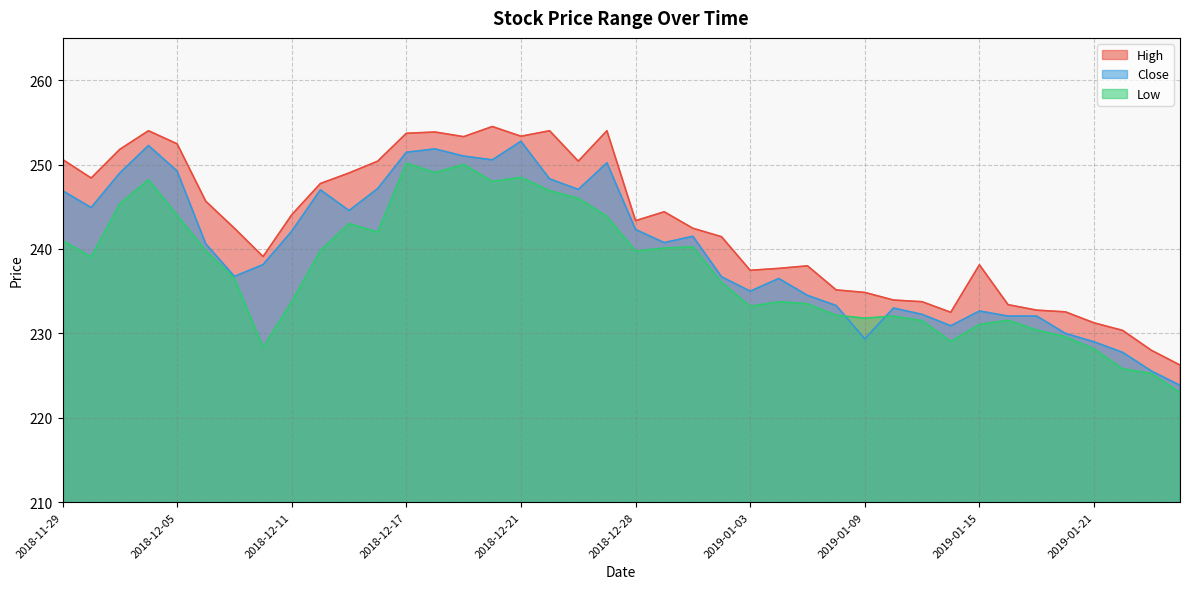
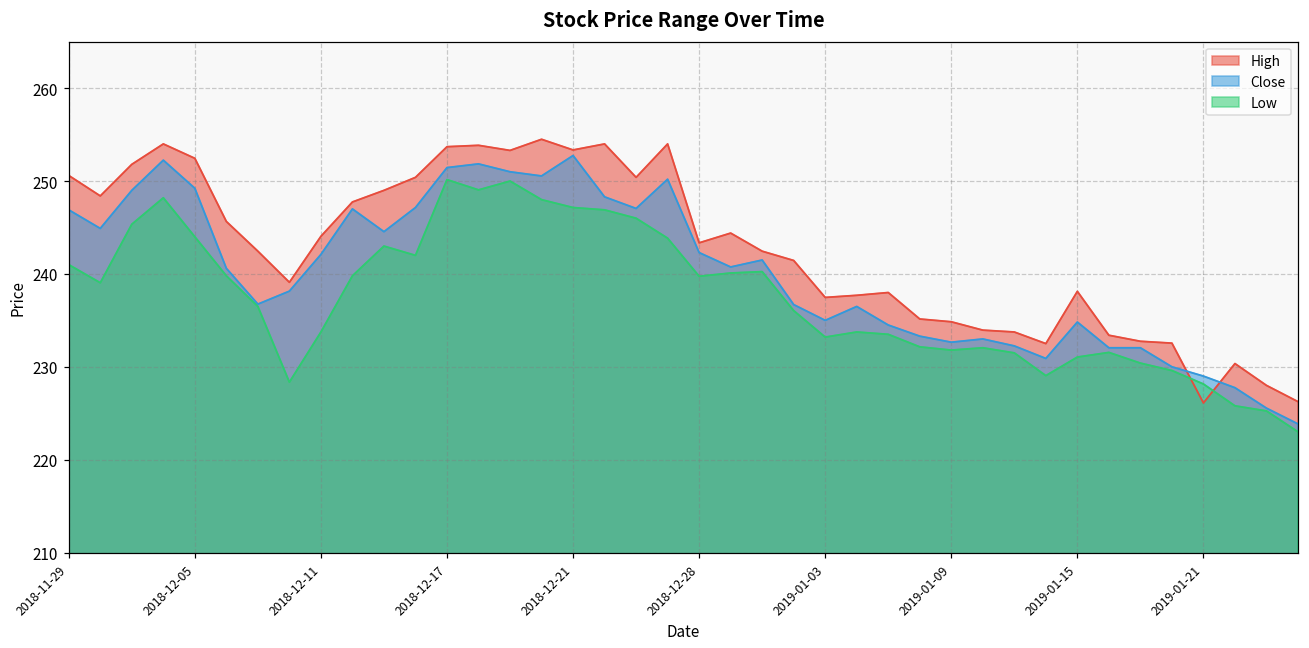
  {
    "High": {
      "2018-11-29": 251,
      "2018-12-05": 252,
      "2018-12-11": 244,
      "2018-12-17": 254,
      "2018-12-21": 253,
      "2018-12-28": 243,
      "2019-01-03": 237,
      "2019-01-09": 235,
      "2019-01-15": 238,
-     "2019-01-21": 231
+     "2019-01-21": 226
    },
    "Close": {
      "2018-11-29": 247,
      "2018-12-05": 249,
      "2018-12-11": 242,
      "2018-12-17": 251,
      "2018-12-21": 253,
      "2018-12-28": 242,
      "2019-01-03": 235,
-     "2019-01-09": 229,
-     "2019-01-15": 233,
+     "2019-01-09": 233,
+     "2019-01-15": 235,
      "2019-01-21": 229
    },
    "Low": {
      "2018-11-29": 241,
      "2018-12-05": 244,
      "2018-12-11": 234,
      "2018-12-17": 250,
-     "2018-12-21": 248,
+     "2018-12-21": 247,
      "2018-12-28": 240,
      "2019-01-03": 233,
      "2019-01-09": 232,
      "2019-01-15": 231,
      "2019-01-21": 228
    }
  }
